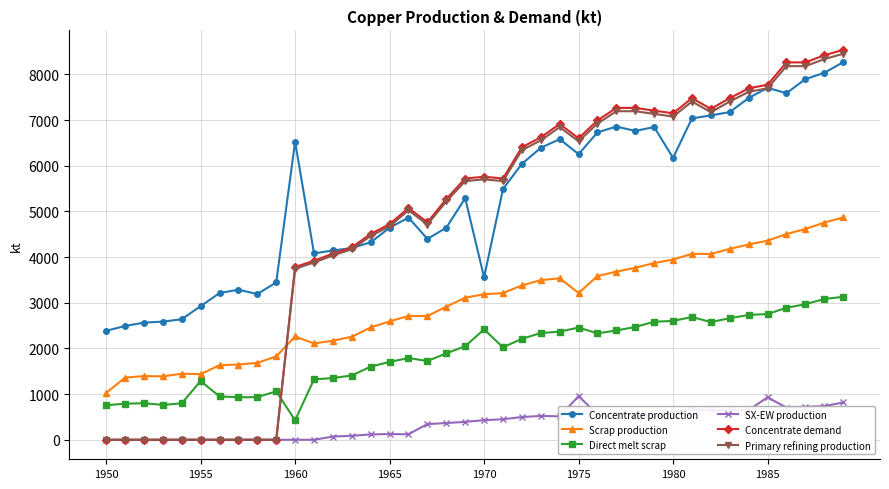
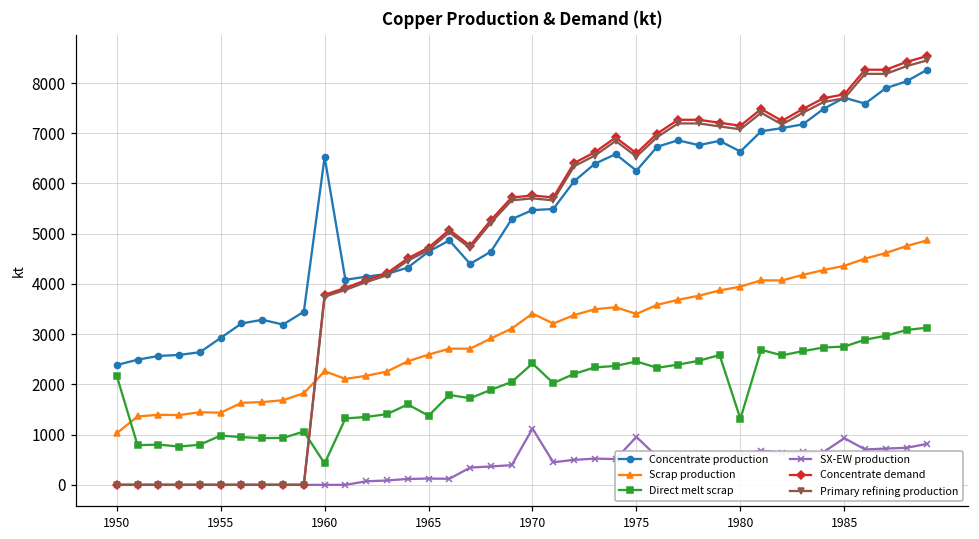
  {
    "Concentrate production": {
      "1950": 2400,
      "1955": 2900,
      "1960": 6500,
-     "1970": 3600,
+     "1970": 5500,
      "1975": 6300,
-     "1980": 6200
+     "1980": 6600
    },
    "Scrap production": {
      "1950": 1000,
      "1955": 1400,
      "1960": 2300,
      "1965": 2600,
-     "1970": 3200,
-     "1975": 3200,
+     "1970": 3400,
+     "1975": 3400,
      "1980": 3900,
      "1985": 4400
    },
    "Direct melt scrap": {
-     "1950": 800,
-     "1955": 1300,
+     "1950": 2200,
+     "1955": 1000,
      "1960": 400,
-     "1965": 1700,
+     "1965": 1400,
      "1970": 2400,
      "1975": 2500,
-     "1980": 2600,
+     "1980": 1300,
      "1985": 2800
    },
    "SX-EW production": {
      "1960": 0,
      "1965": 100,
-     "1970": 400,
+     "1970": 1100,
      "1975": 1000,
      "1985": 900
    },
    "Concentrate demand": {
      "1970": 5800,
      "1975": 6600,
      "1980": 7100,
      "1985": 7800
    },
    "Primary refining production": {
      "1970": 5700,
      "1975": 6500,
      "1980": 7100
    }
  }
